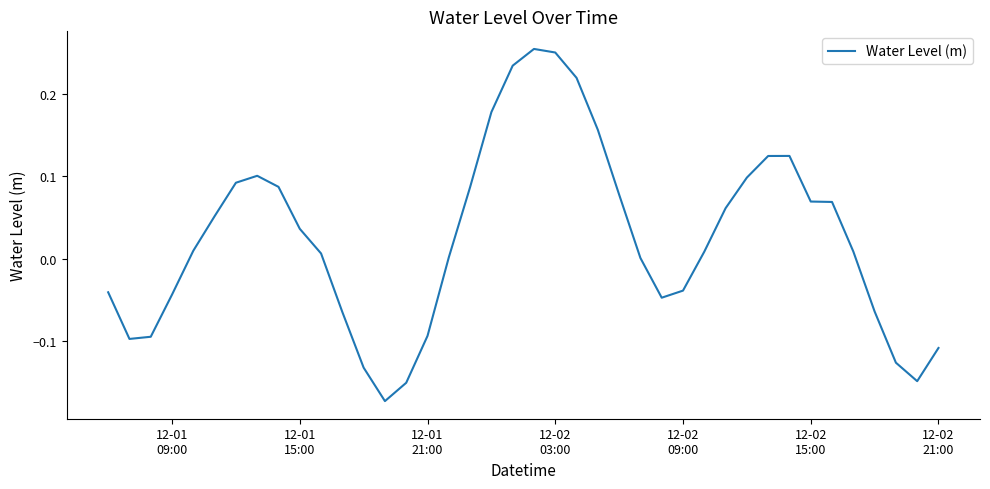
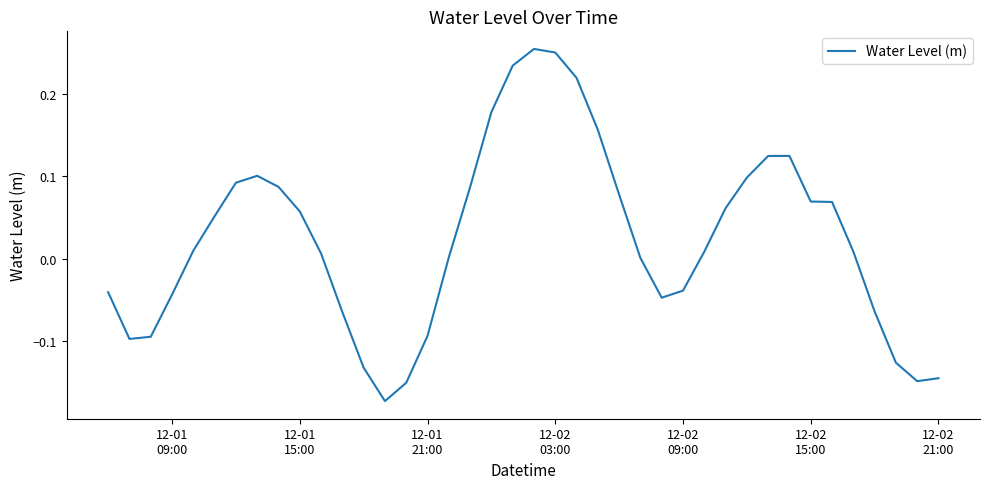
  {
    "12-01 09:00": -0.04,
-   "12-01 15:00": 0.04,
+   "12-01 15:00": 0.06,
    "12-01 21:00": -0.09,
    "12-02 03:00": 0.25,
    "12-02 09:00": -0.04,
    "12-02 15:00": 0.07,
-   "12-02 21:00": -0.11
+   "12-02 21:00": -0.14
  }
